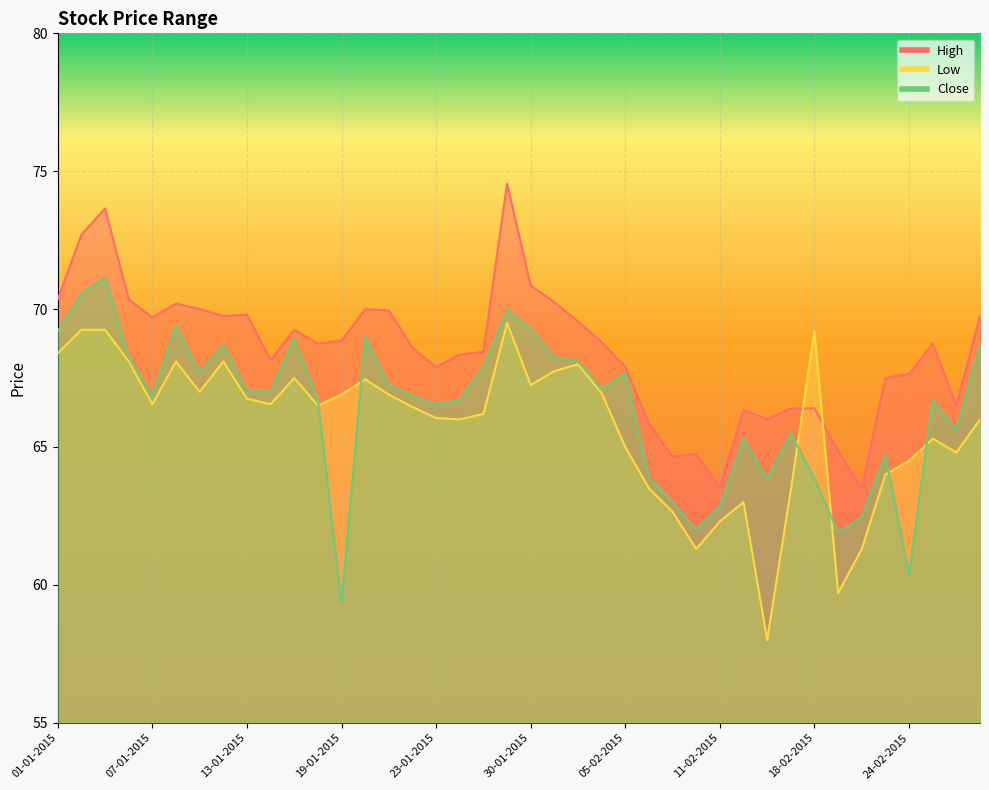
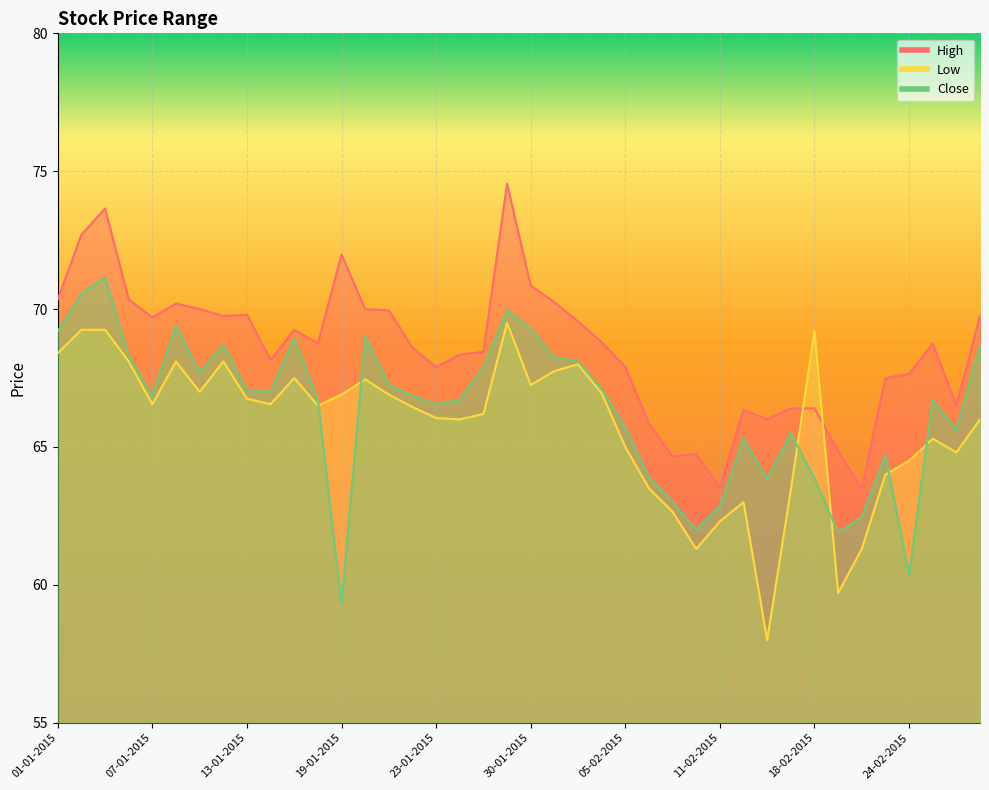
  {
    "High": {
      "01-01-2015": 70.4,
      "07-01-2015": 69.7,
      "13-01-2015": 69.8,
-     "19-01-2015": 68.9,
+     "19-01-2015": 72.0,
      "23-01-2015": 67.9,
      "30-01-2015": 70.9,
      "05-02-2015": 67.9,
      "11-02-2015": 63.5,
      "18-02-2015": 66.4,
      "24-02-2015": 67.7
    },
    "Low": {
      "01-01-2015": 68.4,
      "07-01-2015": 66.6,
      "13-01-2015": 66.8,
      "19-01-2015": 66.9,
      "23-01-2015": 66.1,
      "30-01-2015": 67.3,
      "05-02-2015": 65.0,
      "11-02-2015": 62.3,
      "18-02-2015": 69.2,
      "24-02-2015": 64.5
    },
    "Close": {
      "01-01-2015": 69.2,
      "07-01-2015": 66.9,
      "13-01-2015": 67.1,
      "19-01-2015": 59.3,
      "23-01-2015": 66.6,
      "30-01-2015": 69.3,
-     "05-02-2015": 67.7,
+     "05-02-2015": 65.7,
      "11-02-2015": 62.9,
      "18-02-2015": 63.9,
      "24-02-2015": 60.4
    }
  }
